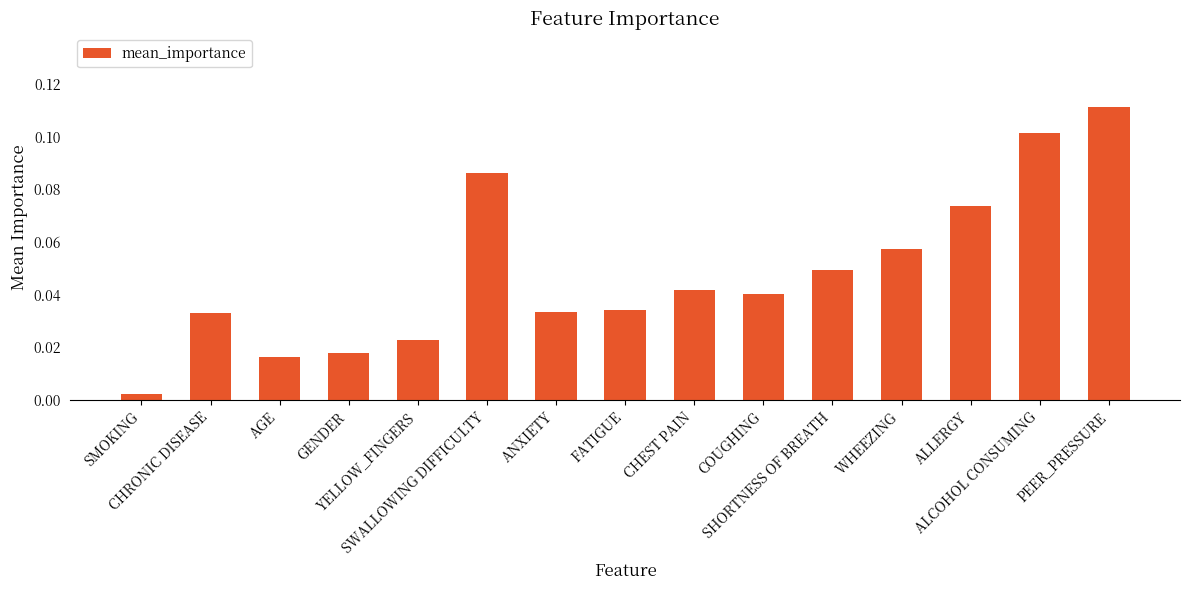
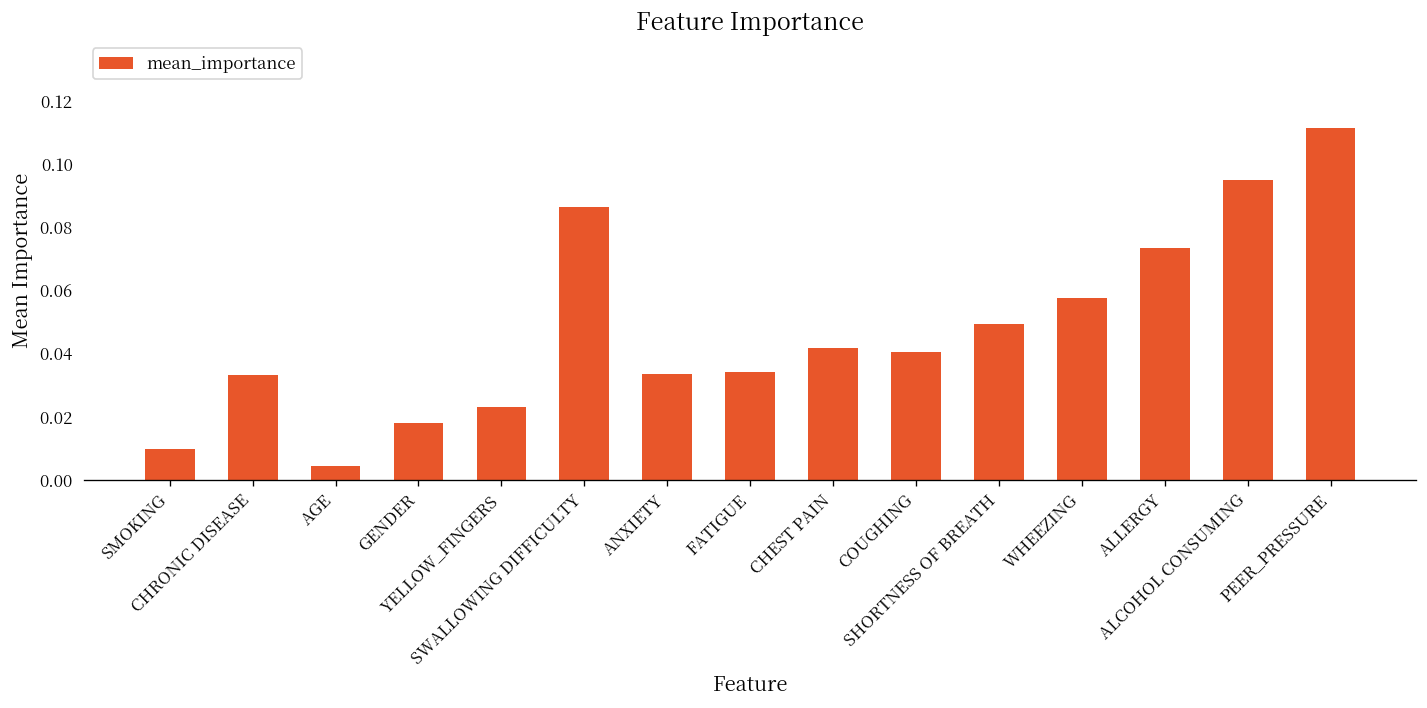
  {
-   "SMOKING": 0.002,
+   "SMOKING": 0.010,
    "CHRONIC DISEASE": 0.033,
-   "AGE": 0.016,
+   "AGE": 0.004,
    "GENDER": 0.018,
    "YELLOW_FINGERS": 0.023,
    "SWALLOWING DIFFICULTY": 0.086,
    "ANXIETY": 0.034,
    "FATIGUE": 0.034,
    "CHEST PAIN": 0.042,
    "COUGHING": 0.040,
    "SHORTNESS OF BREATH": 0.050,
    "WHEEZING": 0.058,
    "ALLERGY": 0.074,
-   "ALCOHOL CONSUMING": 0.101,
+   "ALCOHOL CONSUMING": 0.095,
    "PEER_PRESSURE": 0.111
  }
